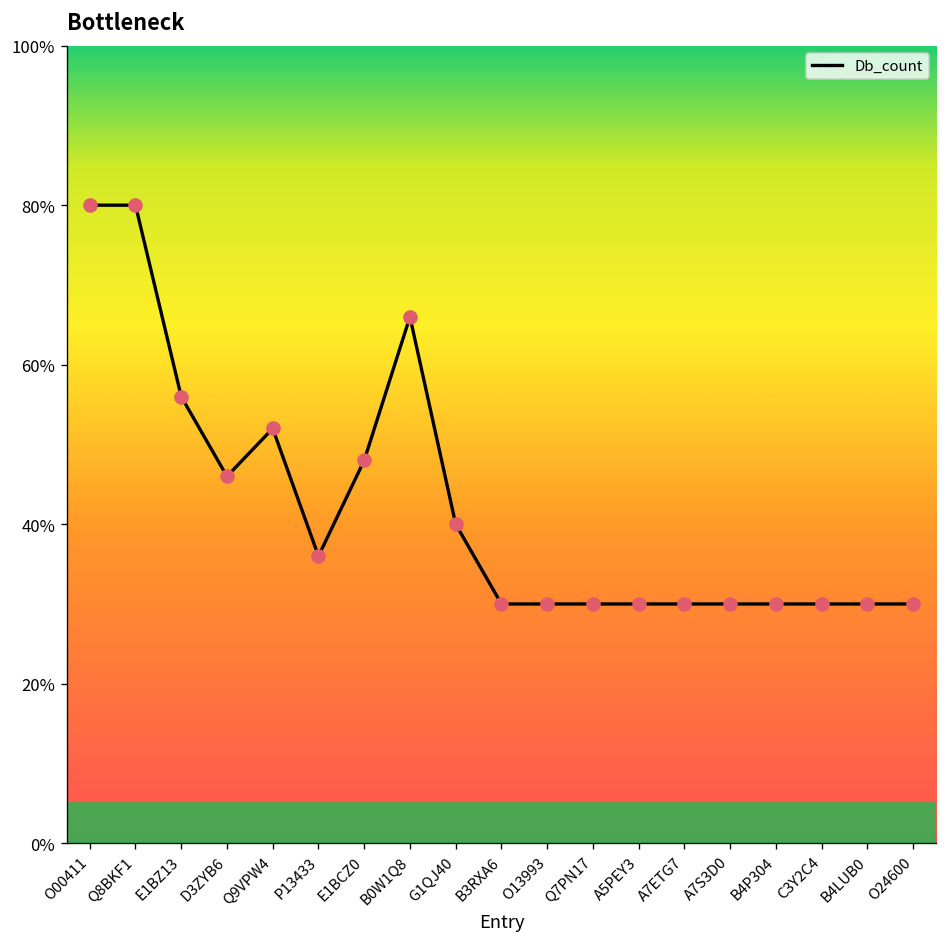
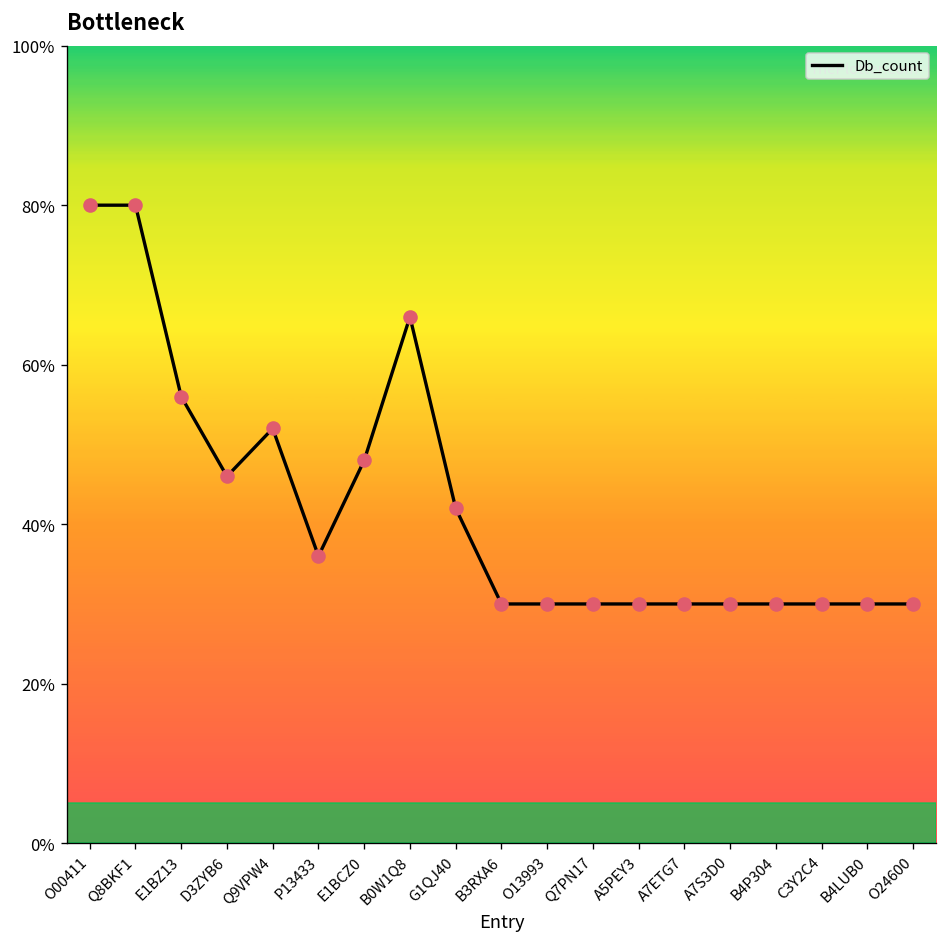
  {
    "O00411": "80%",
    "Q8BKF1": "80%",
    "E1BZ13": "56%",
    "D3ZYB6": "46%",
    "Q9VPW4": "52%",
    "P13433": "36%",
    "E1BCZ0": "48%",
    "B0W1Q8": "66%",
-   "G1QJ40": "40%",
+   "G1QJ40": "42%",
    "B3RXA6": "30%",
    "O13993": "30%",
    "Q7PN17": "30%",
    "A5PEY3": "30%",
    "A7ETG7": "30%",
    "A7S3D0": "30%",
    "B4P304": "30%",
    "C3Y2C4": "30%",
    "B4LUB0": "30%",
    "O24600": "30%"
  }
